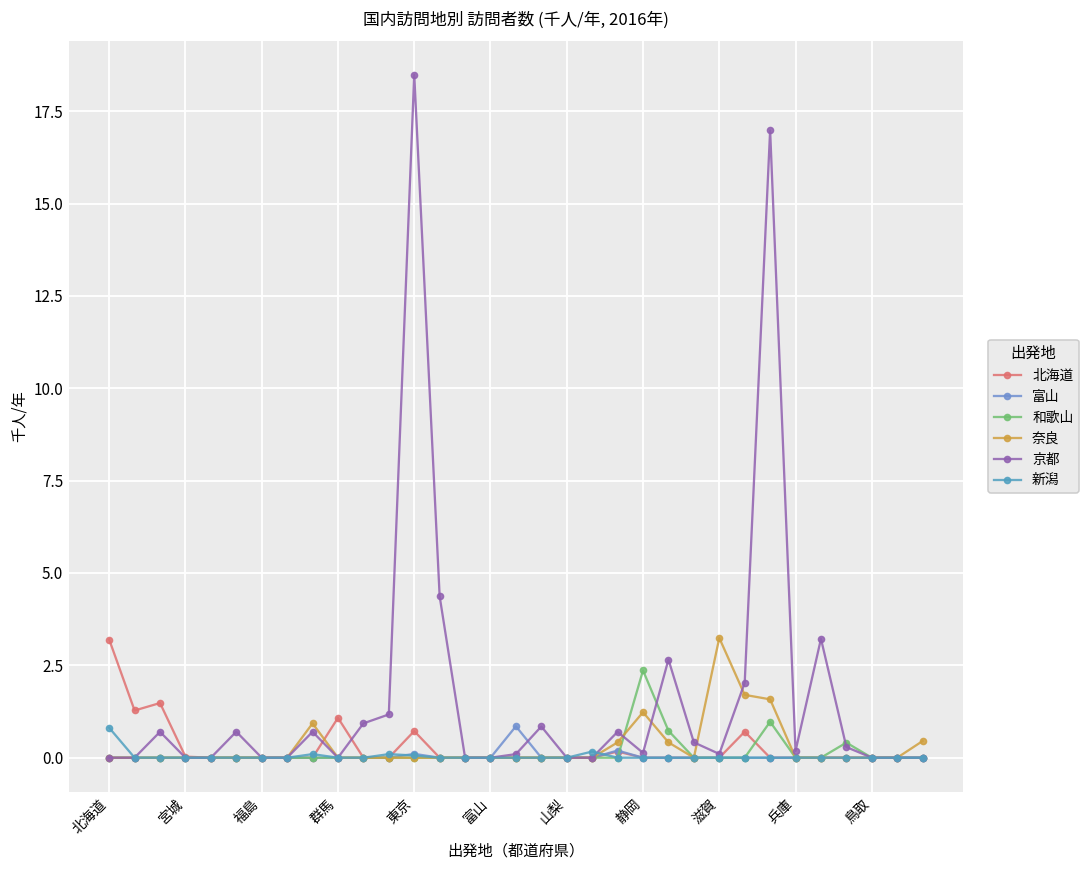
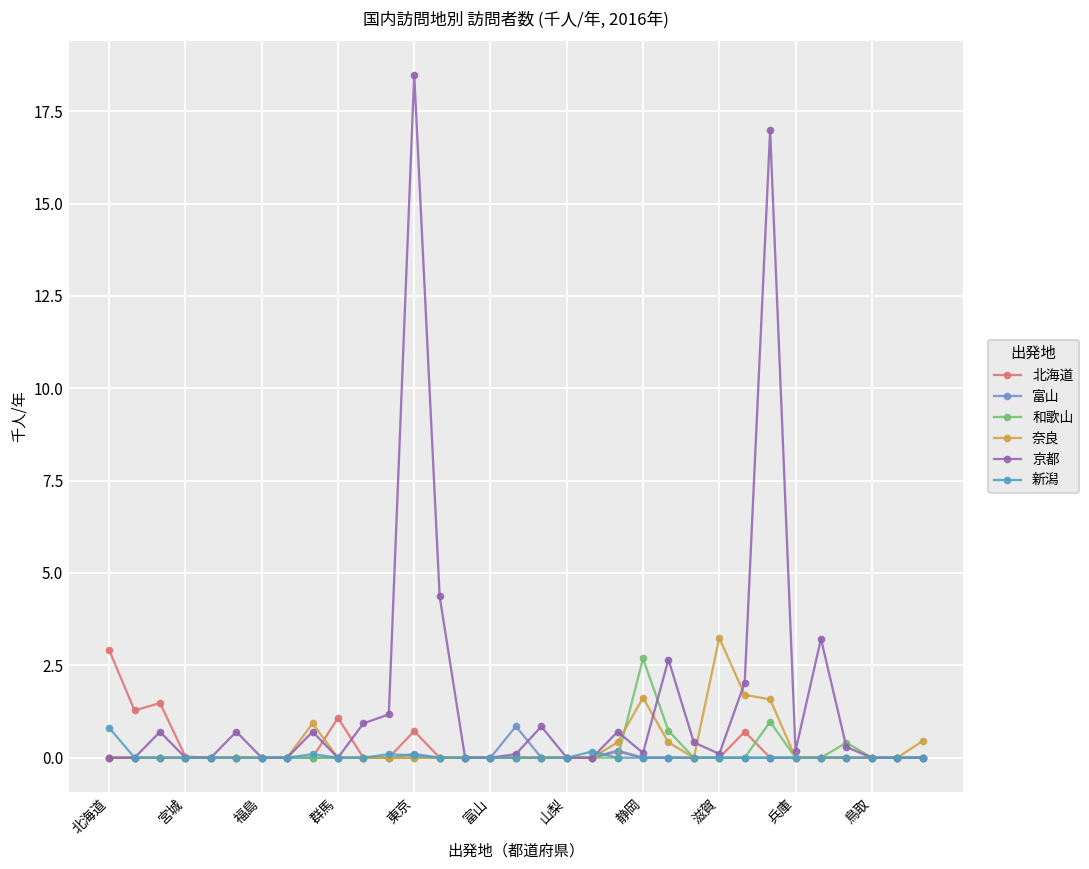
  {
    "北海道": {
-     "北海道": 3.2,
+     "北海道": 2.9,
      "群馬": 1.1,
      "東京": 0.7
    },
    "和歌山": {
-     "静岡": 2.4
+     "静岡": 2.7
    },
    "奈良": {
-     "静岡": 1.2,
+     "静岡": 1.6,
      "滋賀": 3.2
    },
    "京都": {
      "東京": 18.5,
      "静岡": 0.1,
      "滋賀": 0.1,
      "兵庫": 0.2
    }
  }
